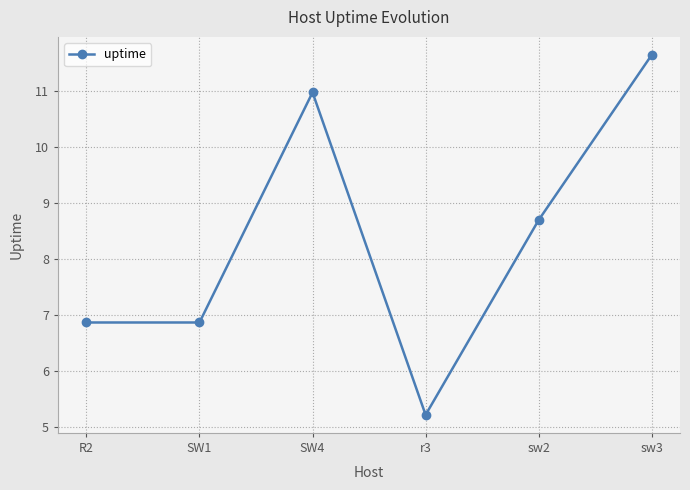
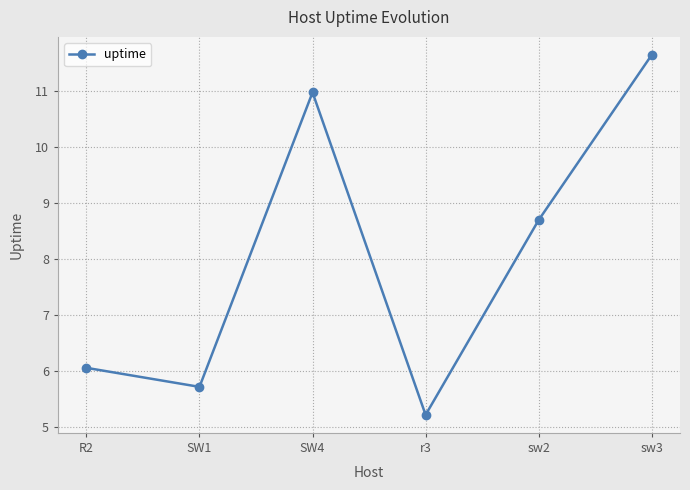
  {
-   "R2": 6.9,
-   "SW1": 6.9,
+   "R2": 6.1,
+   "SW1": 5.7,
    "SW4": 11.0,
    "r3": 5.2,
    "sw2": 8.7,
    "sw3": 11.7
  }
